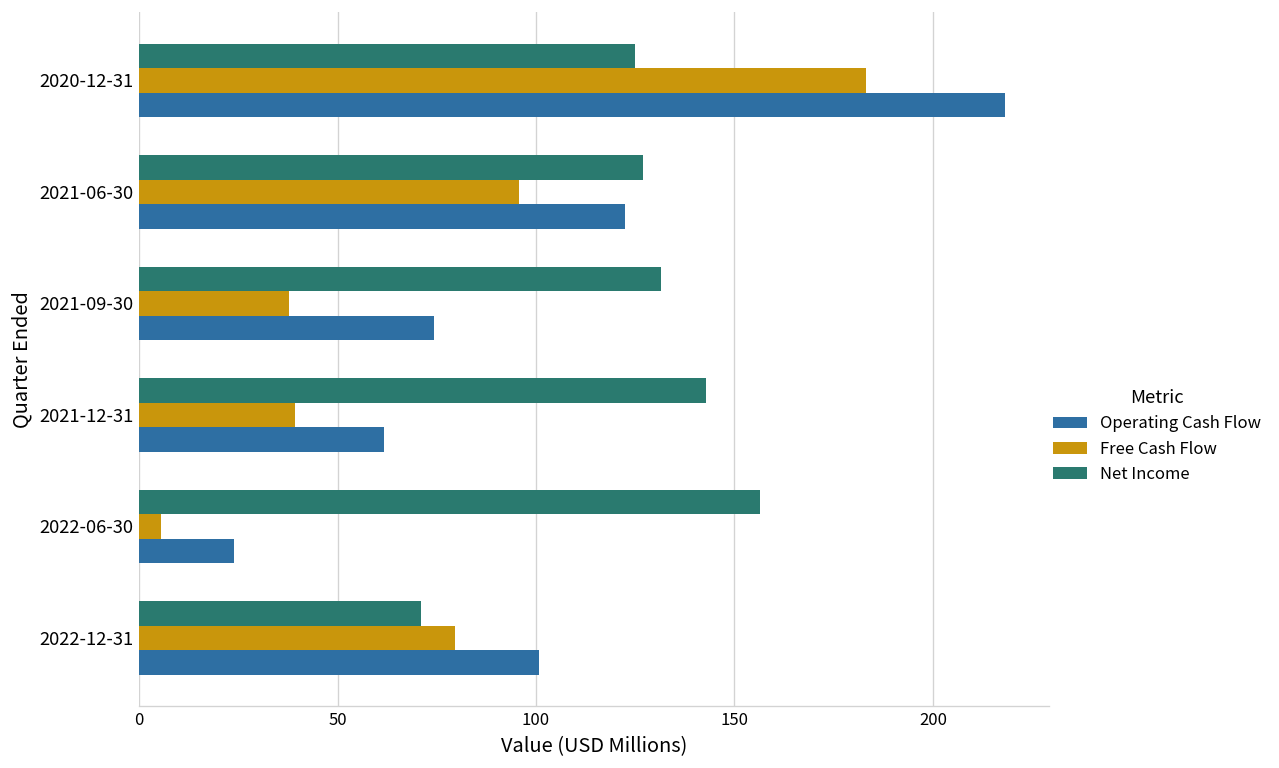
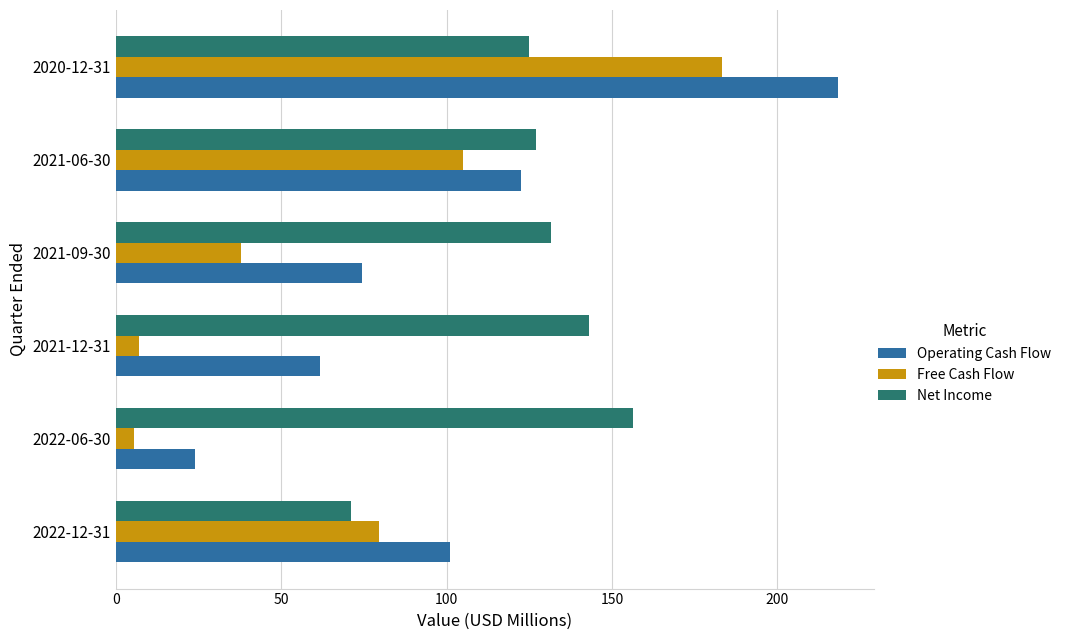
  {
    "Free Cash Flow": {
      "2020-12-31": 183,
-     "2021-06-30": 96,
+     "2021-06-30": 105,
      "2021-09-30": 38,
-     "2021-12-31": 39,
+     "2021-12-31": 7,
      "2022-06-30": 6,
      "2022-12-31": 80
    }
  }
